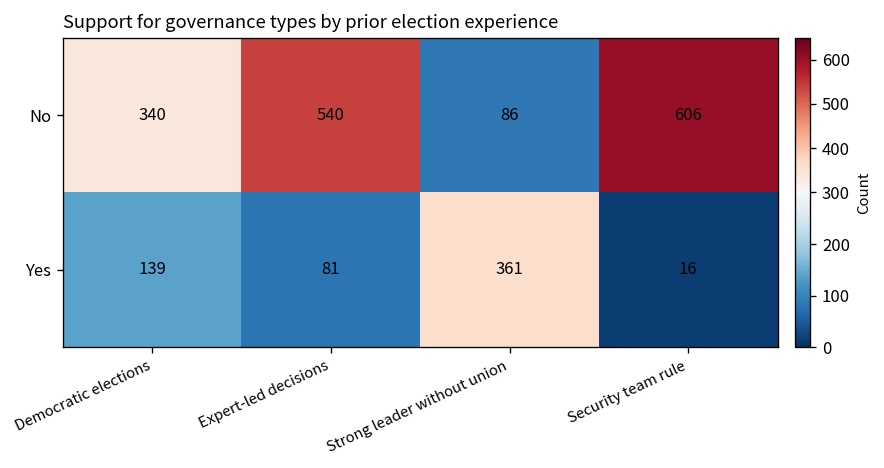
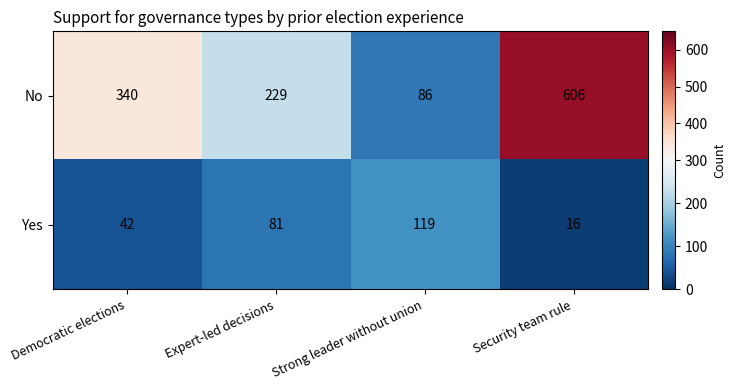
  {
    "No": {
      "Democratic elections": 340,
-     "Expert-led decisions": 540,
+     "Expert-led decisions": 229,
      "Strong leader without union": 86,
      "Security team rule": 606
    },
    "Yes": {
-     "Democratic elections": 139,
+     "Democratic elections": 42,
      "Expert-led decisions": 81,
-     "Strong leader without union": 361,
+     "Strong leader without union": 119,
      "Security team rule": 16
    }
  }
